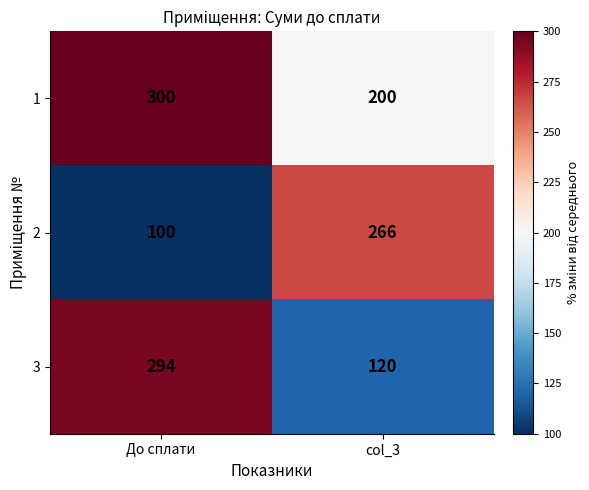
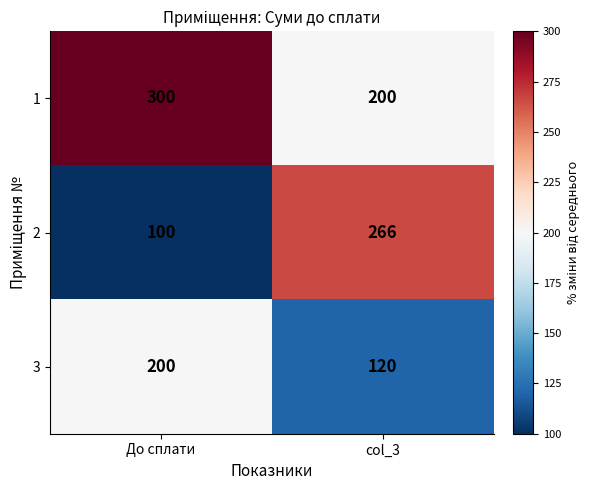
  {
    "1": {
      "До сплати": 300,
      "col_3": 200
    },
    "2": {
      "До сплати": 100,
      "col_3": 266
    },
    "3": {
-     "До сплати": 294,
+     "До сплати": 200,
      "col_3": 120
    }
  }
